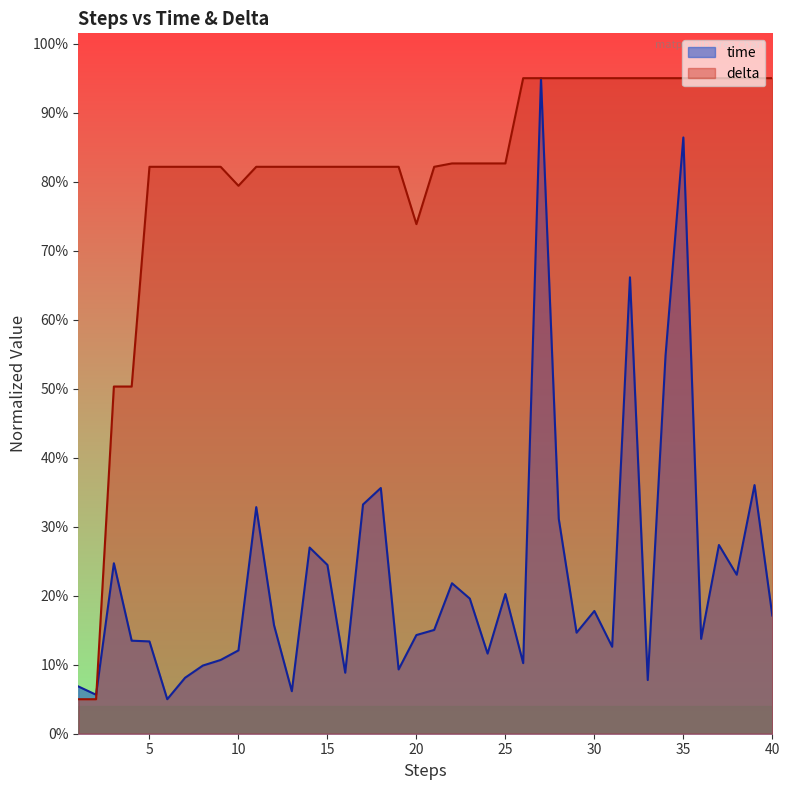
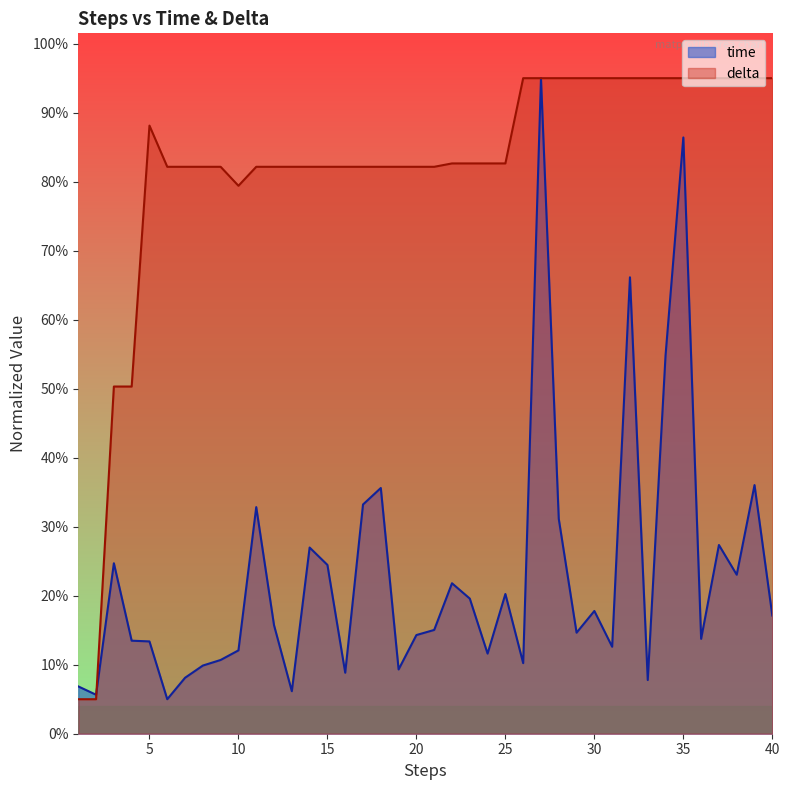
  {
    "time": {
      "5": "13%",
      "10": "12%",
      "15": "24%",
      "20": "14%",
      "25": "20%",
      "30": "18%",
      "35": "86%",
      "40": "17%"
    },
    "delta": {
-     "5": "82%",
+     "5": "88%",
      "10": "79%",
      "15": "82%",
-     "20": "74%",
+     "20": "82%",
      "25": "83%",
      "30": "95%",
      "40": "95%"
    }
  }
